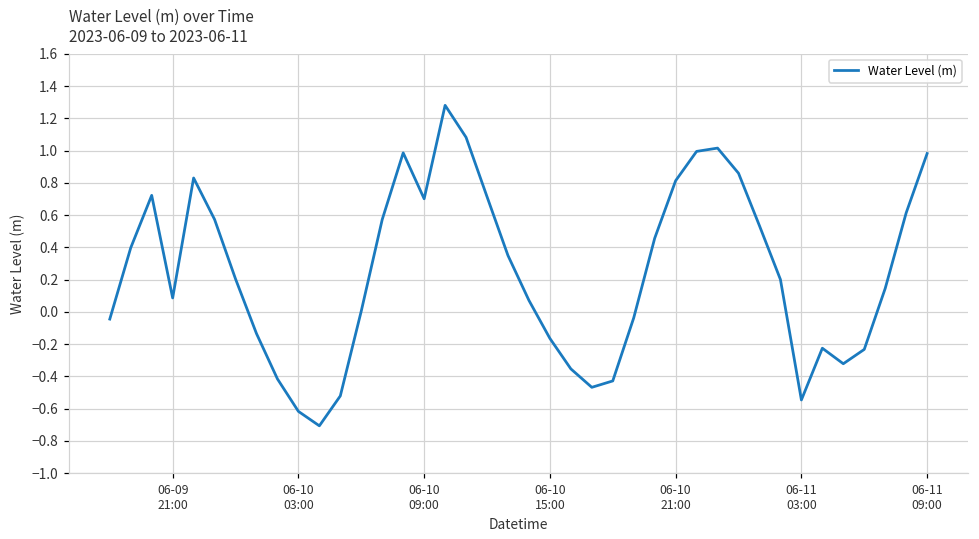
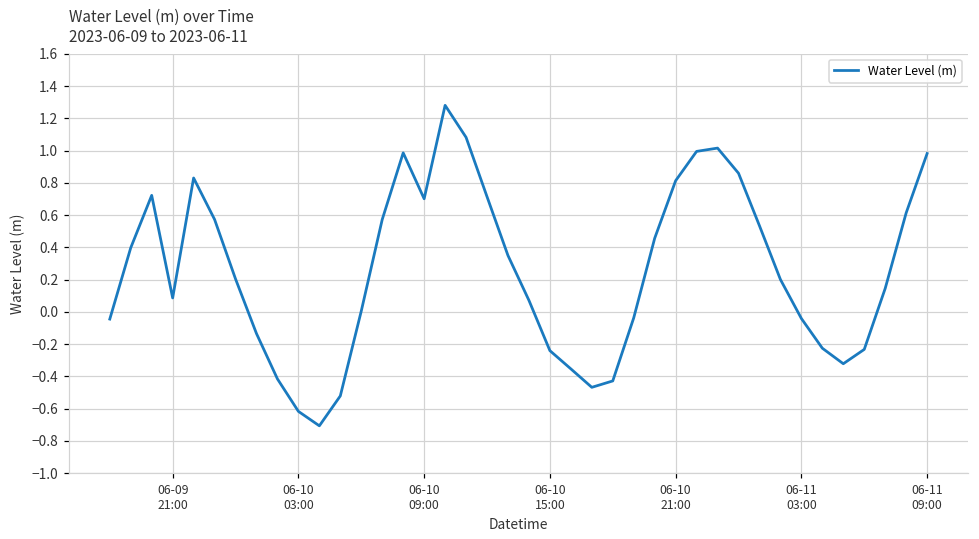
  {
    "06-09 21:00": 0.09,
    "06-10 03:00": -0.62,
    "06-10 09:00": 0.70,
-   "06-10 15:00": -0.16,
+   "06-10 15:00": -0.24,
    "06-10 21:00": 0.81,
-   "06-11 03:00": -0.55,
+   "06-11 03:00": -0.04,
    "06-11 09:00": 0.98
  }
